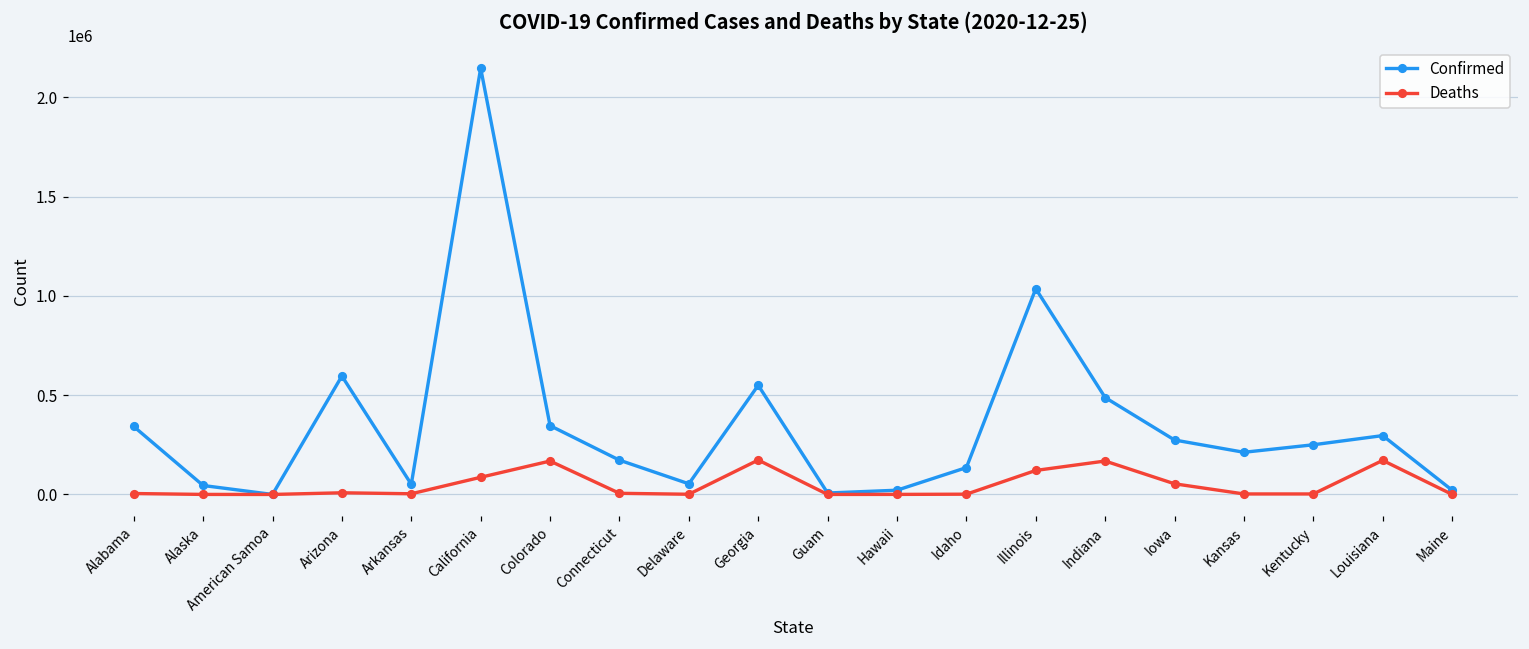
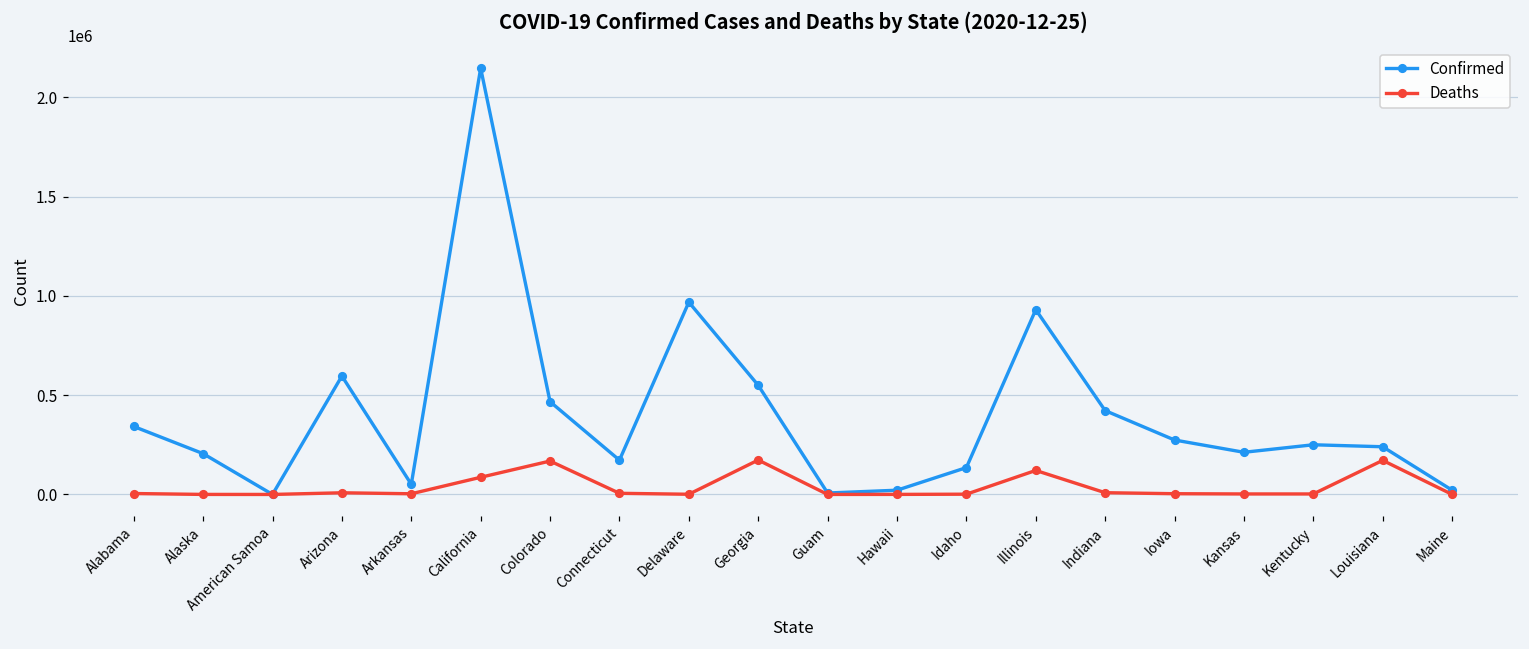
  {
    "Confirmed": {
      "Alabama": 340000,
-     "Alaska": 50000,
+     "Alaska": 210000,
      "Arizona": 600000,
      "Arkansas": 50000,
      "California": 2150000,
-     "Colorado": 350000,
+     "Colorado": 470000,
      "Connecticut": 170000,
-     "Delaware": 50000,
+     "Delaware": 970000,
      "Georgia": 550000,
      "Hawaii": 20000,
      "Idaho": 140000,
-     "Illinois": 1040000,
-     "Indiana": 490000,
+     "Illinois": 930000,
+     "Indiana": 420000,
      "Iowa": 270000,
      "Kansas": 210000,
      "Kentucky": 250000,
-     "Louisiana": 300000,
+     "Louisiana": 240000,
      "Maine": 20000
    },
    "Deaths": {
      "Alabama": 0,
      "Alaska": 0,
      "Arizona": 10000,
      "Arkansas": 0,
      "California": 90000,
      "Colorado": 170000,
      "Connecticut": 10000,
      "Delaware": 0,
      "Georgia": 170000,
      "Hawaii": 0,
      "Idaho": 0,
      "Illinois": 120000,
-     "Indiana": 170000,
-     "Iowa": 50000,
+     "Indiana": 10000,
+     "Iowa": 0,
      "Kansas": 0,
      "Kentucky": 0,
      "Louisiana": 170000,
      "Maine": 0
    }
  }
